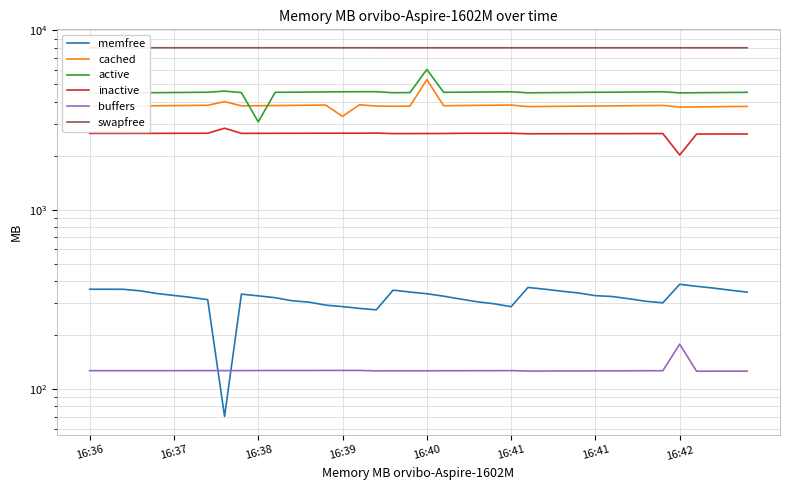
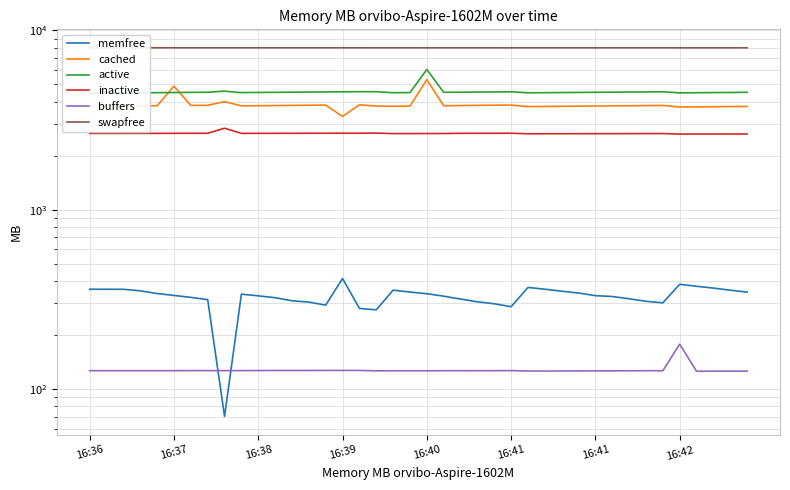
  {
    "memfree": {
      "16:36": 360,
      "16:37": 330,
      "16:38": 330,
-     "16:39": 290,
+     "16:39": 410,
      "16:40": 340,
      "16:42": 380
    },
    "cached": {
-     "16:37": 3800,
+     "16:37": 4900,
      "16:38": 3800,
      "16:39": 3300,
      "16:40": 5300,
      "16:42": 3700
    },
    "active": {
      "16:37": 4500,
-     "16:38": 3100,
+     "16:38": 4500,
      "16:39": 4500,
      "16:40": 6100,
      "16:42": 4500
    },
    "inactive": {
      "16:36": 2700,
      "16:37": 2700,
      "16:38": 2700,
      "16:39": 2700,
      "16:40": 2700,
-     "16:42": 2000
+     "16:42": 2600
    },
    "buffers": {
      "16:36": 130,
      "16:37": 130,
      "16:38": 130,
      "16:39": 130,
      "16:40": 130,
      "16:42": 180
    },
    "swapfree": {
      "16:37": 8000,
      "16:38": 8000,
      "16:39": 8000,
      "16:40": 8000,
      "16:42": 8000
    }
  }
